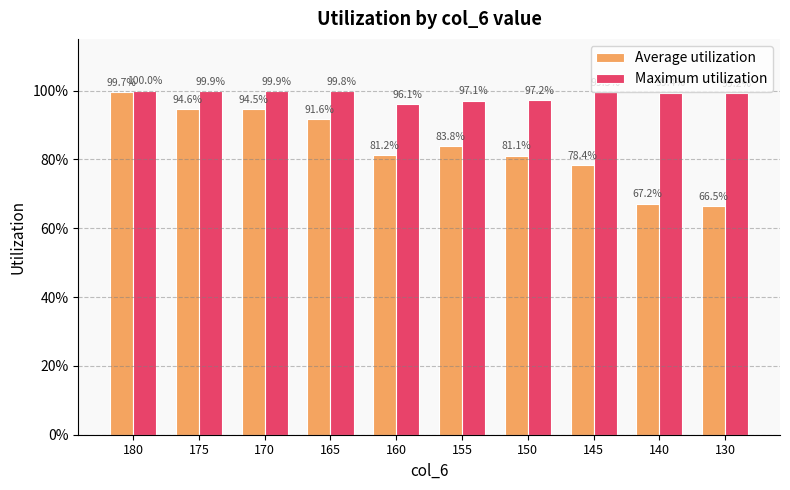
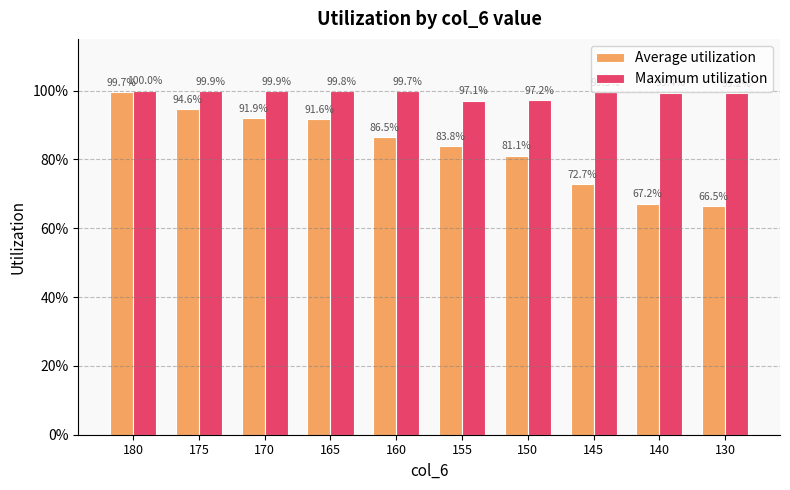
  {
    "Average utilization": {
      "175": "94.6%",
-     "170": "94.5%",
+     "170": "91.9%",
      "165": "91.6%",
-     "160": "81.2%",
+     "160": "86.5%",
      "155": "83.8%",
      "150": "81.1%",
-     "145": "78.4%",
+     "145": "72.7%",
      "140": "67.2%",
      "130": "66.5%"
    },
    "Maximum utilization": {
      "175": "99.9%",
      "170": "99.9%",
      "165": "99.8%",
-     "160": "96.1%",
+     "160": "99.7%",
      "155": "97.1%",
      "150": "97.2%"
    }
  }
